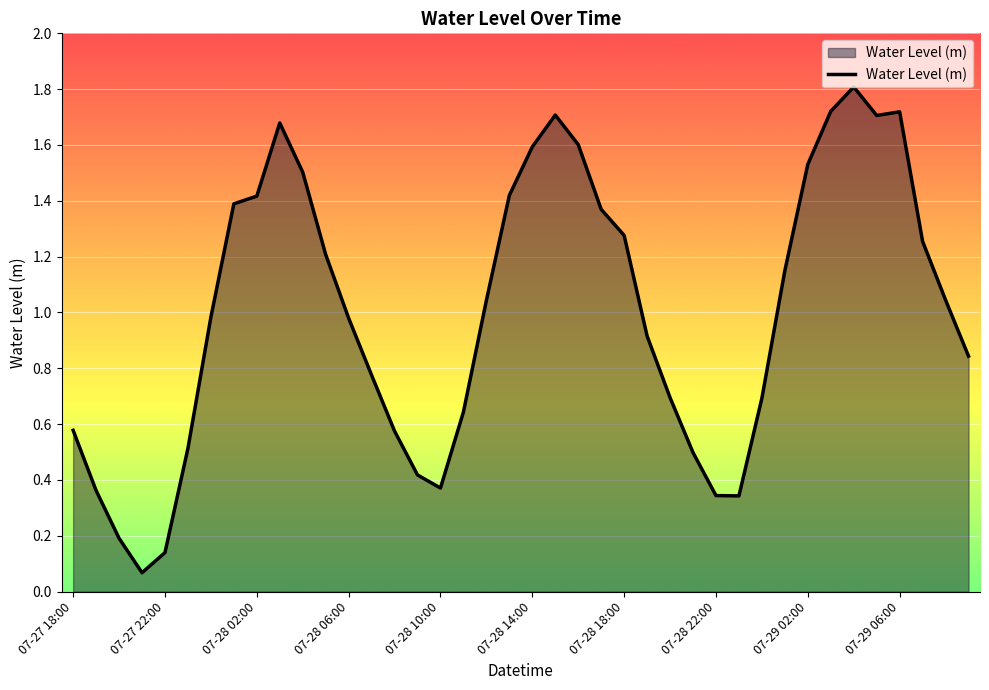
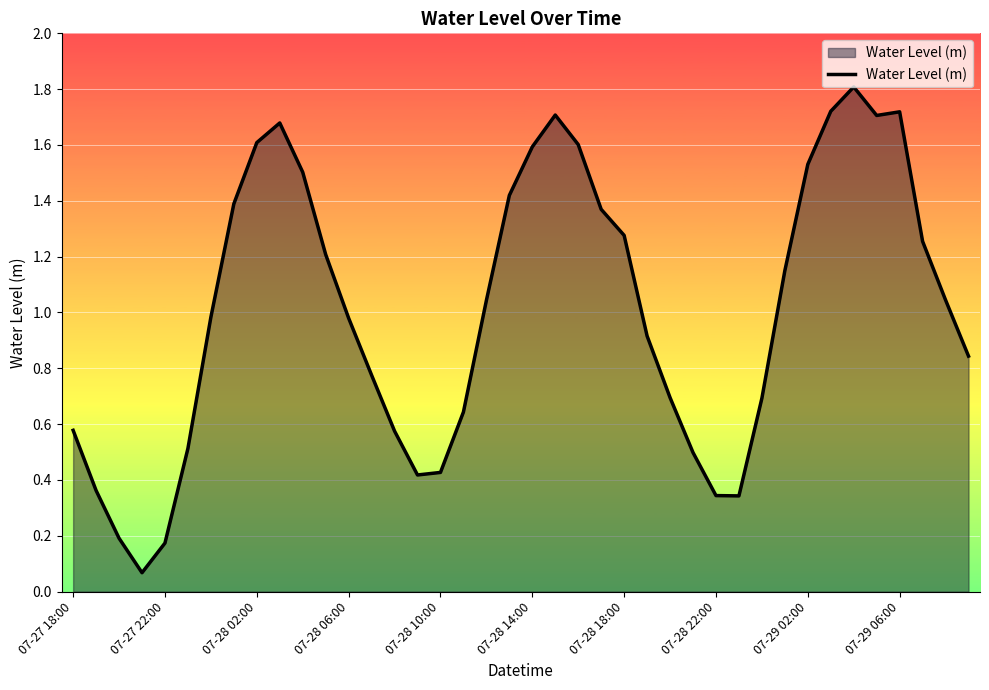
  {
    "07-27 18:00": 0.58,
-   "07-27 22:00": 0.14,
-   "07-28 02:00": 1.42,
+   "07-27 22:00": 0.17,
+   "07-28 02:00": 1.61,
    "07-28 06:00": 0.98,
-   "07-28 10:00": 0.37,
+   "07-28 10:00": 0.43,
    "07-28 14:00": 1.59,
    "07-28 18:00": 1.28,
    "07-28 22:00": 0.34,
    "07-29 02:00": 1.53,
    "07-29 06:00": 1.72
  }
